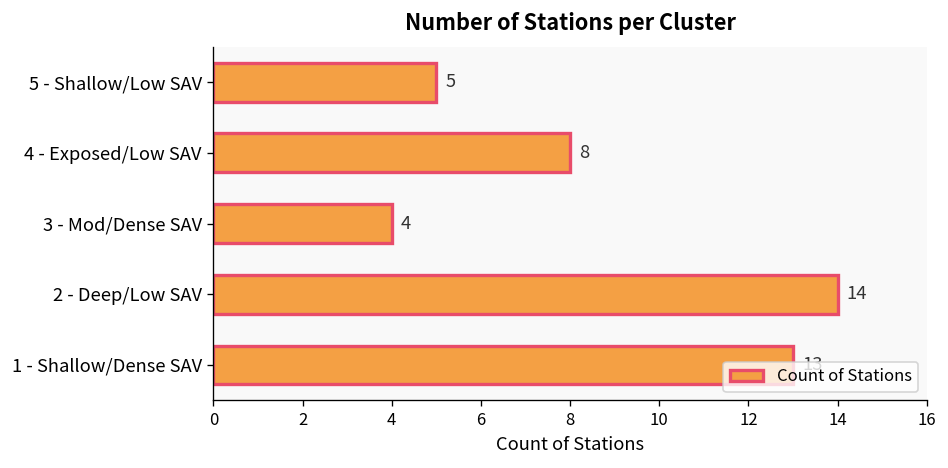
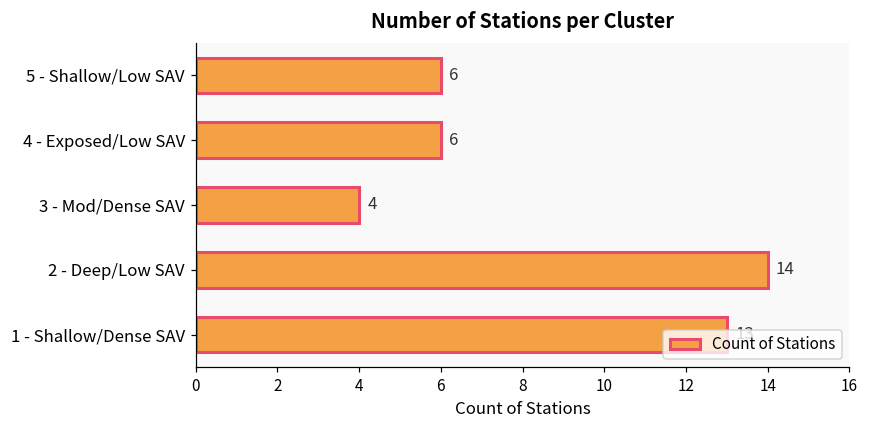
  {
-   "5 - Shallow/Low SAV": 5,
-   "4 - Exposed/Low SAV": 8,
+   "5 - Shallow/Low SAV": 6,
+   "4 - Exposed/Low SAV": 6,
    "3 - Mod/Dense SAV": 4,
    "2 - Deep/Low SAV": 14
  }
